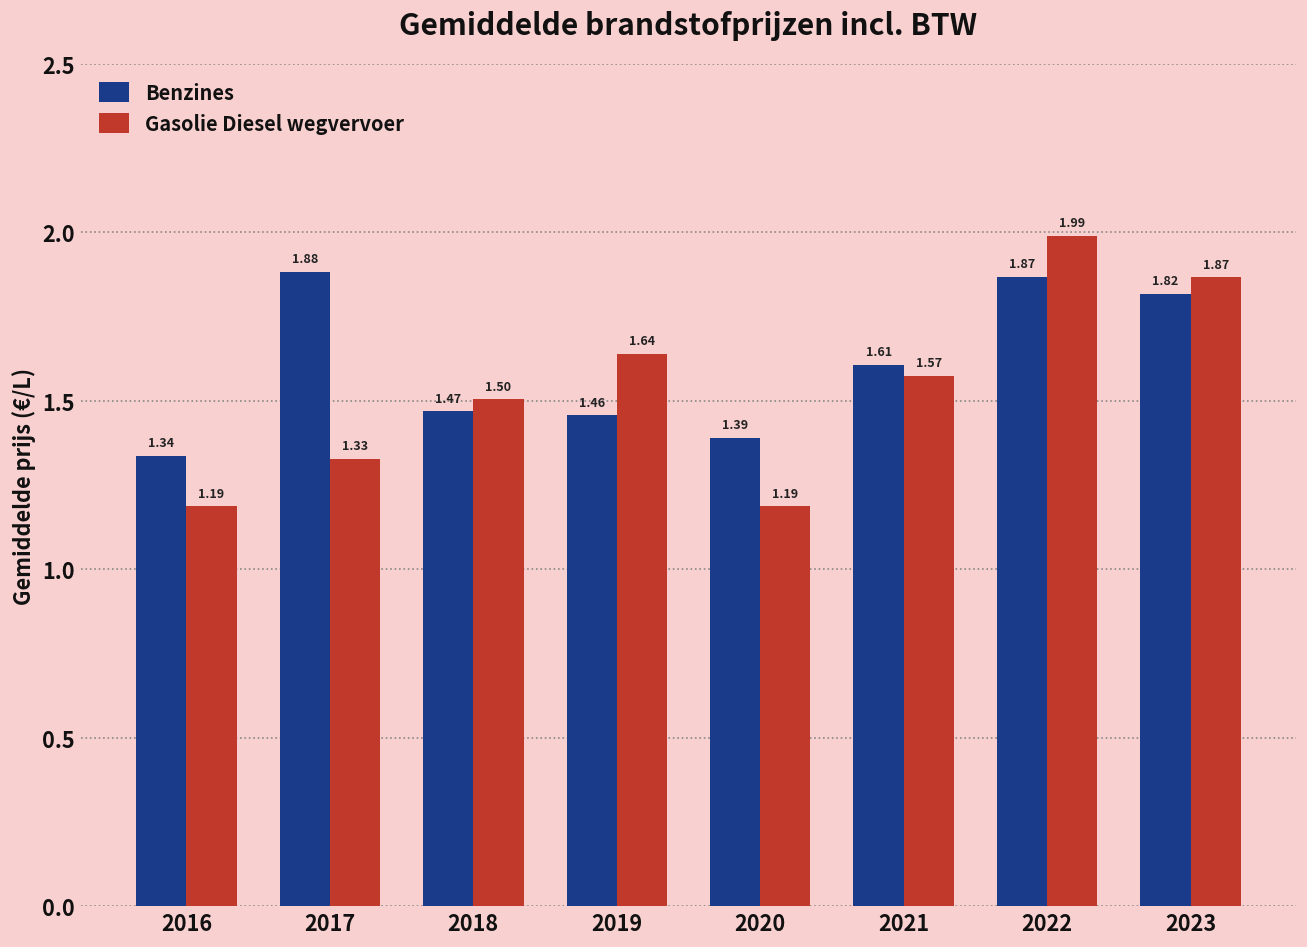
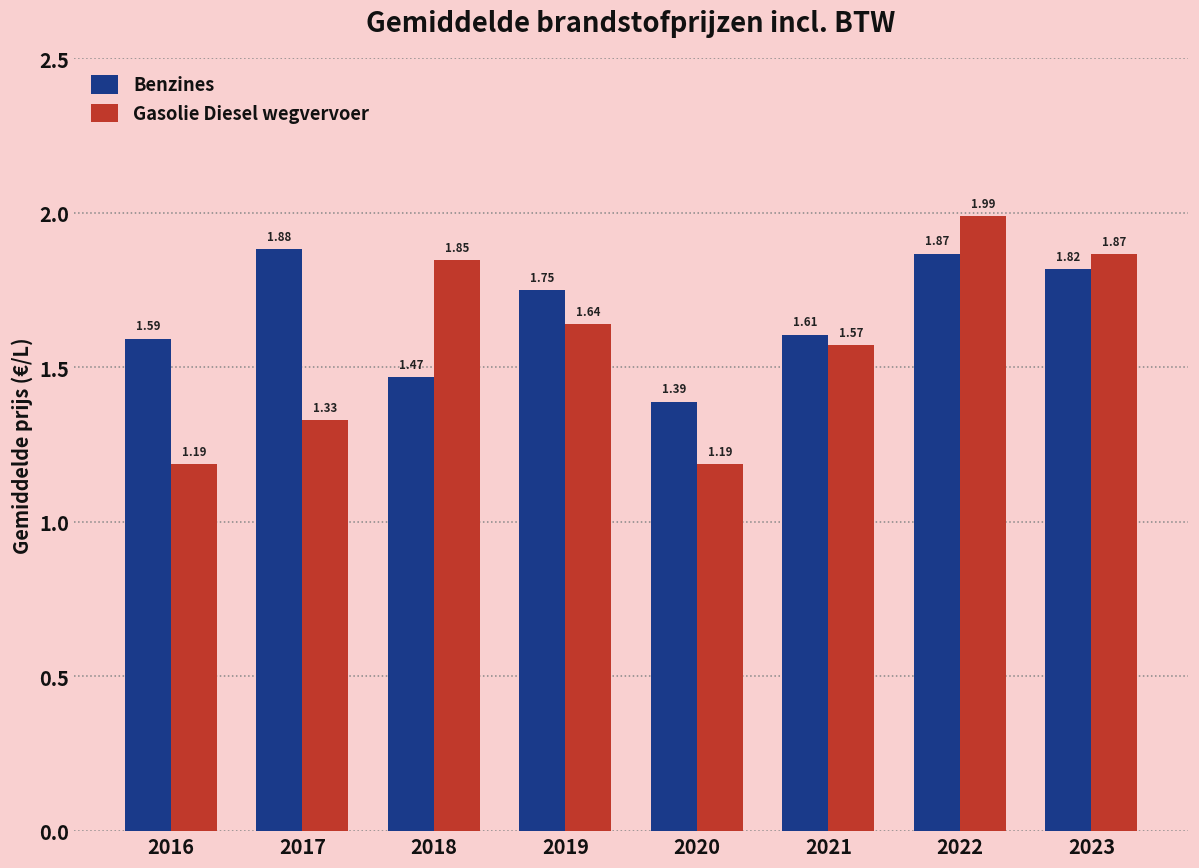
  {
    "Benzines": {
-     "2016": 1.34,
+     "2016": 1.59,
      "2017": 1.88,
      "2018": 1.47,
-     "2019": 1.46,
+     "2019": 1.75,
      "2020": 1.39,
      "2021": 1.61,
      "2022": 1.87,
      "2023": 1.82
    },
    "Gasolie Diesel wegvervoer": {
      "2016": 1.19,
      "2017": 1.33,
-     "2018": 1.50,
+     "2018": 1.85,
      "2019": 1.64,
      "2020": 1.19,
      "2021": 1.57,
      "2022": 1.99,
      "2023": 1.87
    }
  }
